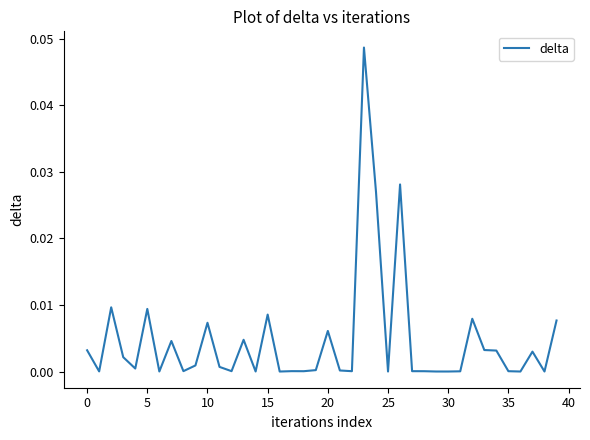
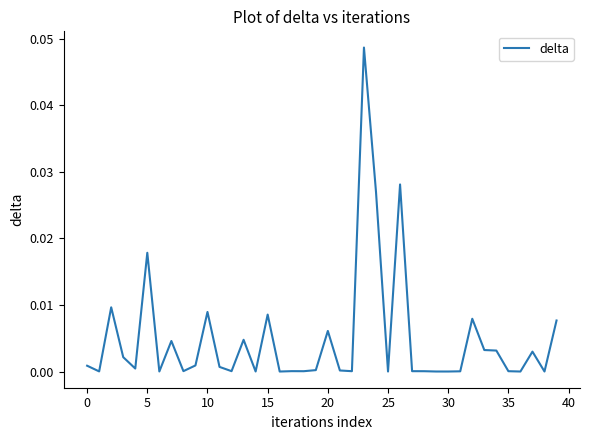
  {
-   "0": 0.003,
-   "5": 0.009,
-   "10": 0.007,
+   "0": 0.001,
+   "5": 0.018,
+   "10": 0.009,
    "15": 0.009,
    "20": 0.006,
    "25": 0.000,
    "30": 0.000,
    "35": 0.000
  }
